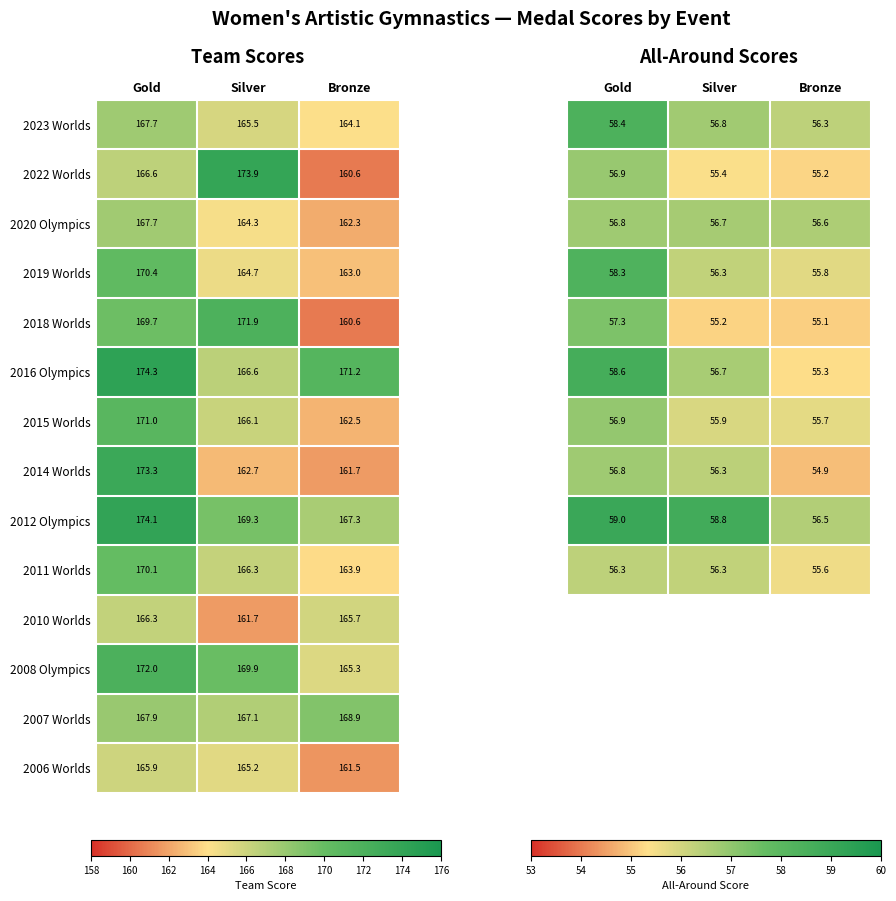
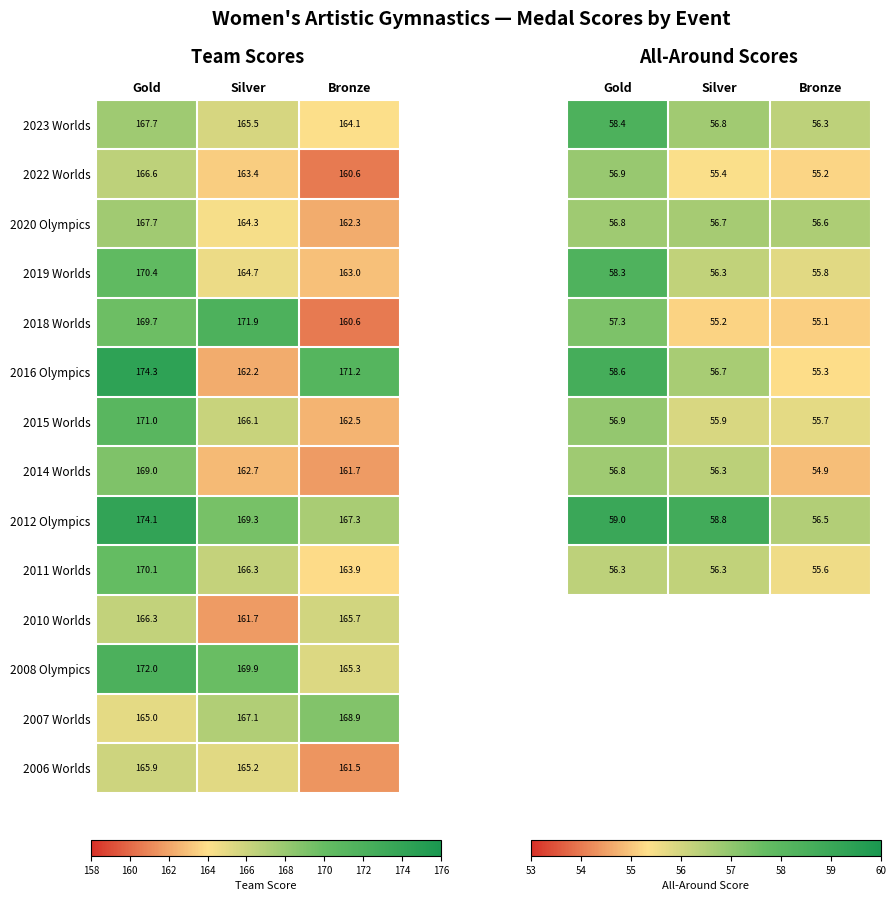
  {
    "Team Scores": {
      "2023 Worlds": {
        "Gold": 167.7,
        "Silver": 165.5,
        "Bronze": 164.1
      },
      "2022 Worlds": {
        "Gold": 166.6,
-       "Silver": 173.9,
+       "Silver": 163.4,
        "Bronze": 160.6
      },
      "2020 Olympics": {
        "Gold": 167.7,
        "Silver": 164.3,
        "Bronze": 162.3
      },
      "2019 Worlds": {
        "Gold": 170.4,
        "Silver": 164.7,
        "Bronze": 163.0
      },
      "2018 Worlds": {
        "Gold": 169.7,
        "Silver": 171.9,
        "Bronze": 160.6
      },
      "2016 Olympics": {
        "Gold": 174.3,
-       "Silver": 166.6,
+       "Silver": 162.2,
        "Bronze": 171.2
      },
      "2015 Worlds": {
        "Gold": 171.0,
        "Silver": 166.1,
        "Bronze": 162.5
      },
      "2014 Worlds": {
-       "Gold": 173.3,
+       "Gold": 169.0,
        "Silver": 162.7,
        "Bronze": 161.7
      },
      "2012 Olympics": {
        "Gold": 174.1,
        "Silver": 169.3,
        "Bronze": 167.3
      },
      "2011 Worlds": {
        "Gold": 170.1,
        "Silver": 166.3,
        "Bronze": 163.9
      },
      "2010 Worlds": {
        "Gold": 166.3,
        "Silver": 161.7,
        "Bronze": 165.7
      },
      "2008 Olympics": {
        "Gold": 172.0,
        "Silver": 169.9,
        "Bronze": 165.3
      },
      "2007 Worlds": {
-       "Gold": 167.9,
+       "Gold": 165.0,
        "Silver": 167.1,
        "Bronze": 168.9
      },
      "2006 Worlds": {
        "Gold": 165.9,
        "Silver": 165.2,
        "Bronze": 161.5
      }
    }
  }
